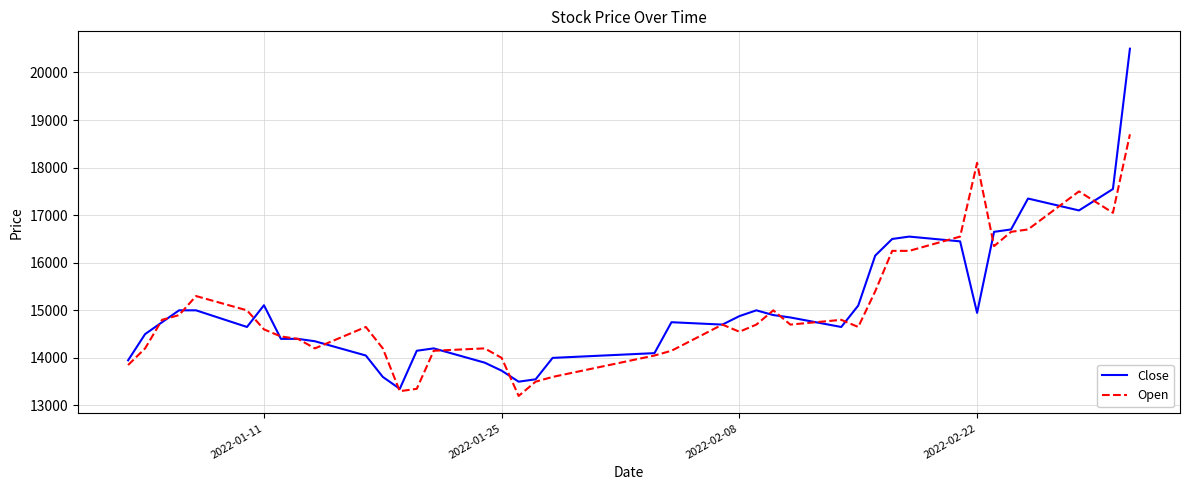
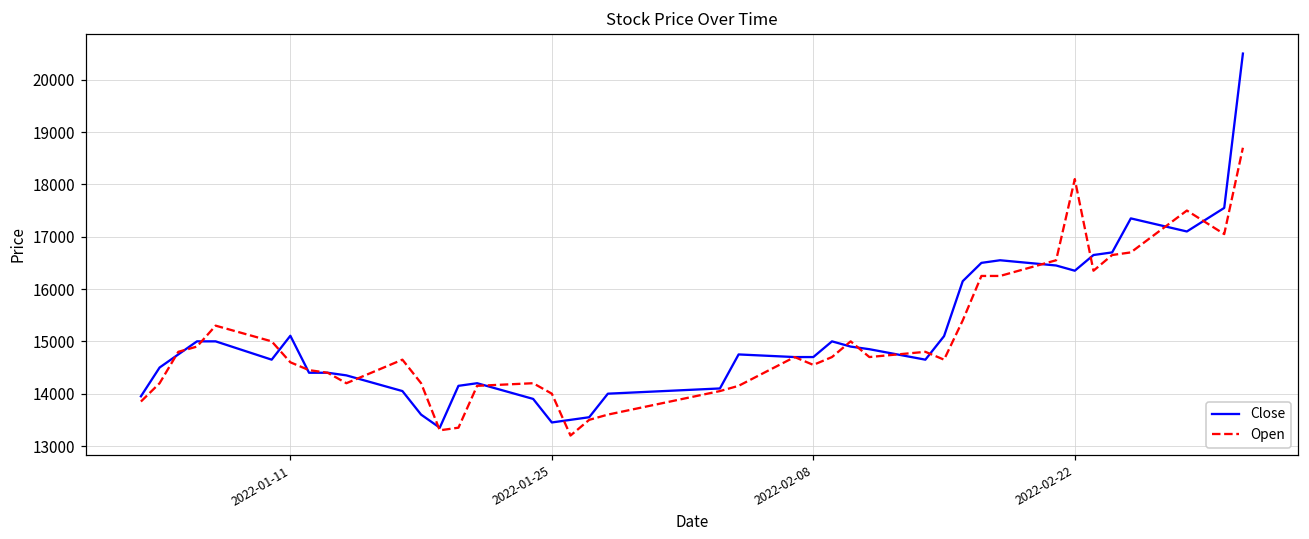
  {
    "Close": {
      "2022-01-11": 15100,
-     "2022-01-25": 13700,
-     "2022-02-08": 14900,
-     "2022-02-22": 14900
+     "2022-01-25": 13500,
+     "2022-02-08": 14700,
+     "2022-02-22": 16400
    },
    "Open": {
      "2022-01-11": 14600,
      "2022-01-25": 14000,
      "2022-02-08": 14600,
      "2022-02-22": 18100
    }
  }
